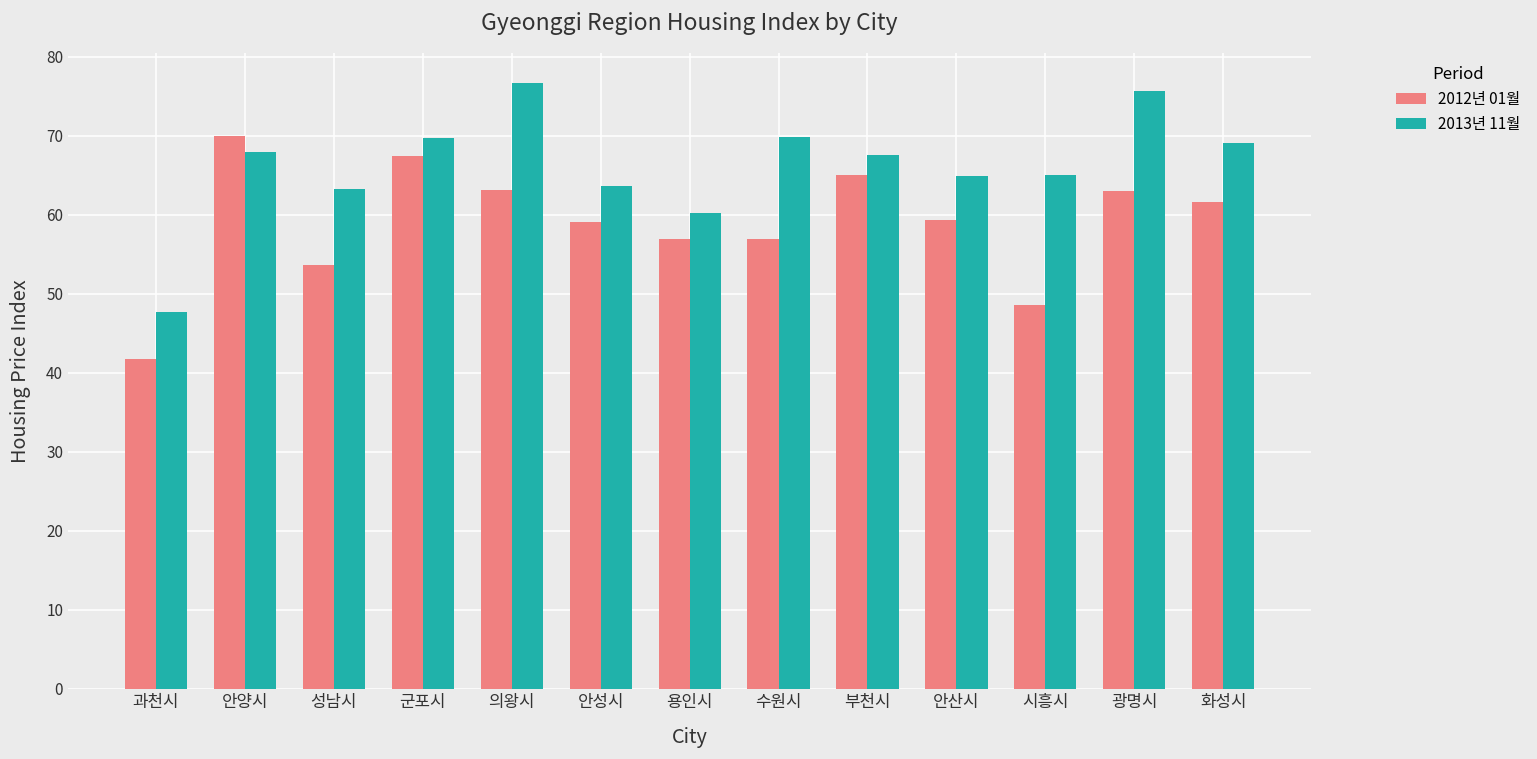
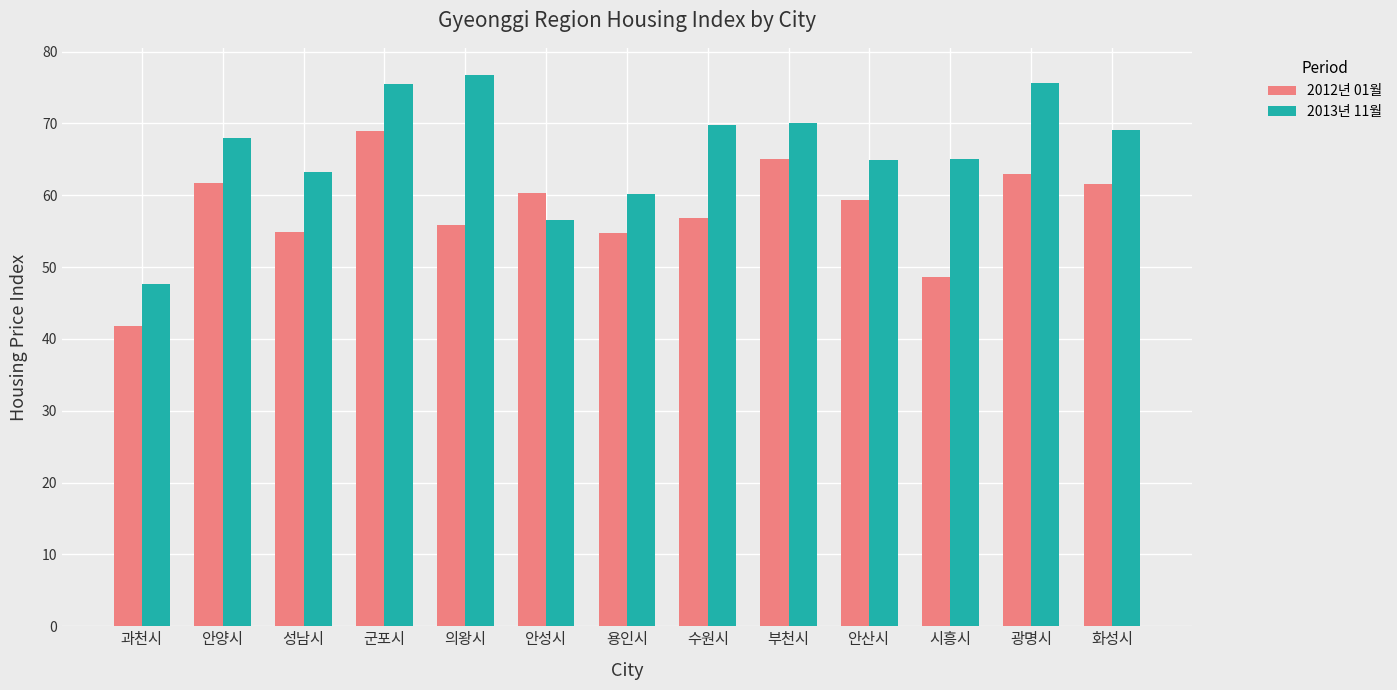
  {
    "2012년 01월": {
      "과천시": 42,
-     "안양시": 70,
-     "성남시": 54,
-     "군포시": 67,
-     "의왕시": 63,
-     "안성시": 59,
-     "용인시": 57,
+     "안양시": 62,
+     "성남시": 55,
+     "군포시": 69,
+     "의왕시": 56,
+     "안성시": 60,
+     "용인시": 55,
      "수원시": 57,
      "부천시": 65,
      "안산시": 59,
      "시흥시": 49,
      "광명시": 63,
      "화성시": 62
    },
    "2013년 11월": {
      "과천시": 48,
      "안양시": 68,
      "성남시": 63,
-     "군포시": 70,
+     "군포시": 76,
      "의왕시": 77,
-     "안성시": 64,
+     "안성시": 57,
      "용인시": 60,
      "수원시": 70,
-     "부천시": 68,
+     "부천시": 70,
      "안산시": 65,
      "시흥시": 65,
      "광명시": 76,
      "화성시": 69
    }
  }
